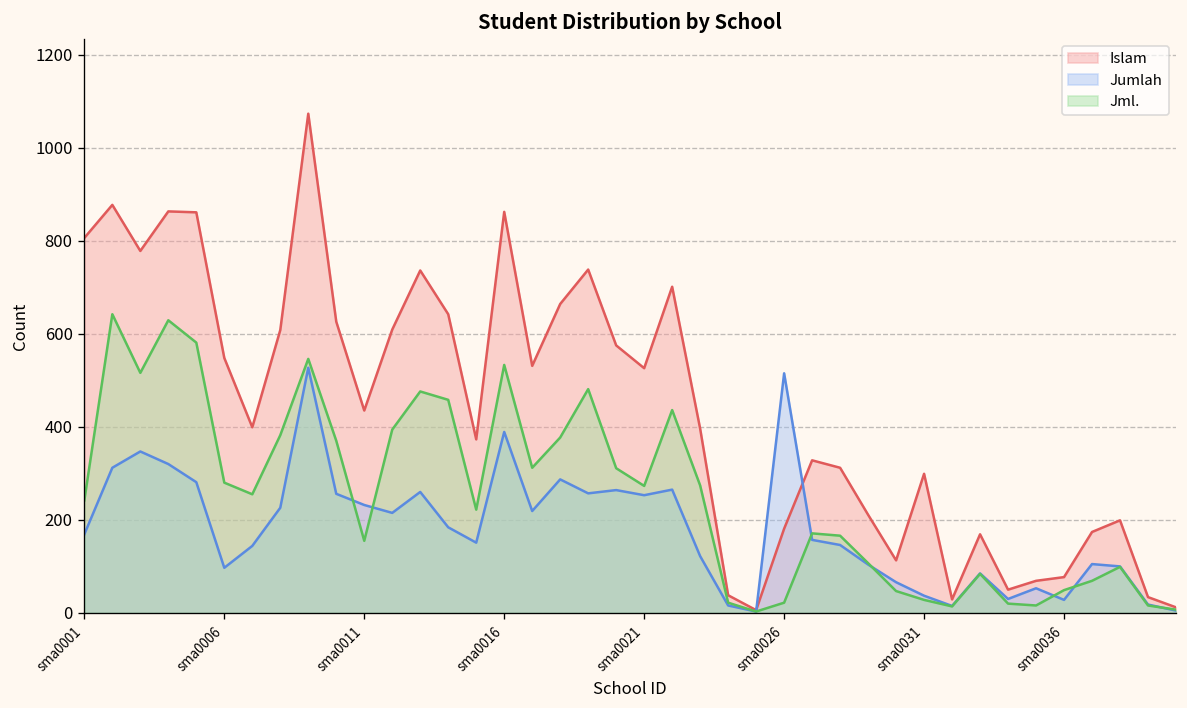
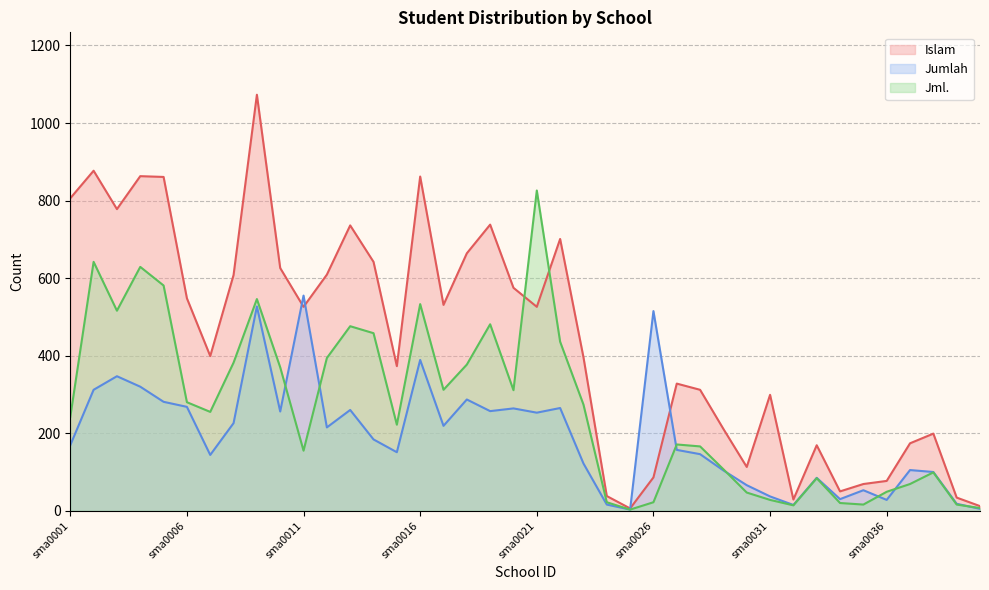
  {
    "Islam": {
      "sma0001": 810,
      "sma0006": 550,
-     "sma0011": 440,
+     "sma0011": 530,
      "sma0016": 860,
      "sma0021": 530,
-     "sma0026": 180,
+     "sma0026": 90,
      "sma0031": 300,
      "sma0036": 80
    },
    "Jumlah": {
      "sma0001": 170,
-     "sma0006": 100,
-     "sma0011": 230,
+     "sma0006": 270,
+     "sma0011": 560,
      "sma0016": 390,
      "sma0021": 250,
      "sma0026": 520,
      "sma0031": 40,
      "sma0036": 30
    },
    "Jml.": {
      "sma0001": 240,
      "sma0006": 280,
      "sma0011": 160,
      "sma0016": 530,
-     "sma0021": 270,
+     "sma0021": 830,
      "sma0026": 20,
      "sma0031": 30,
      "sma0036": 50
    }
  }
